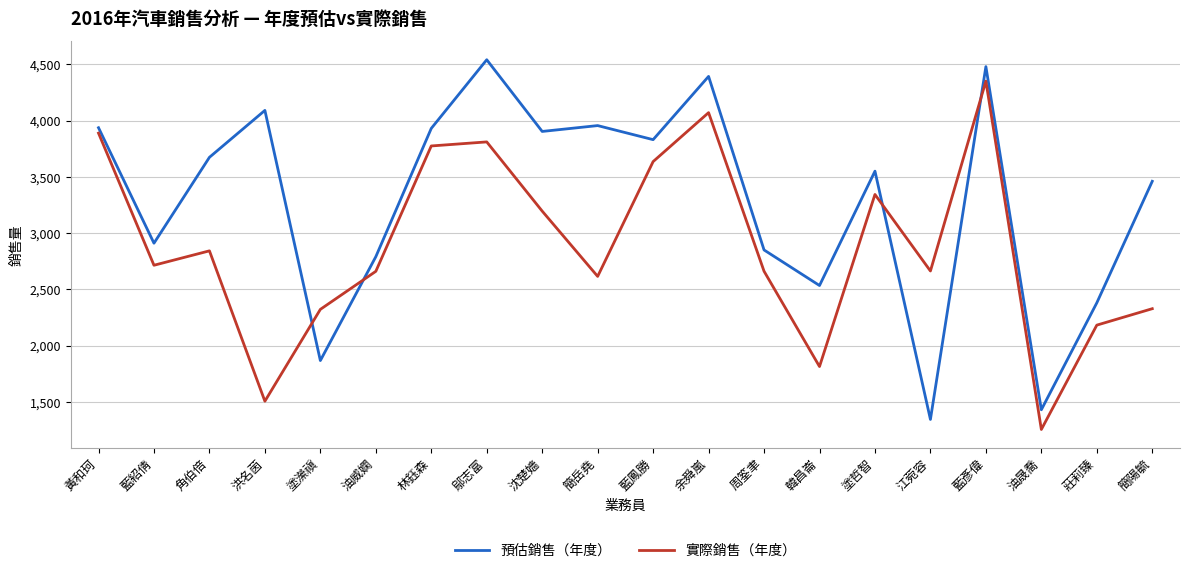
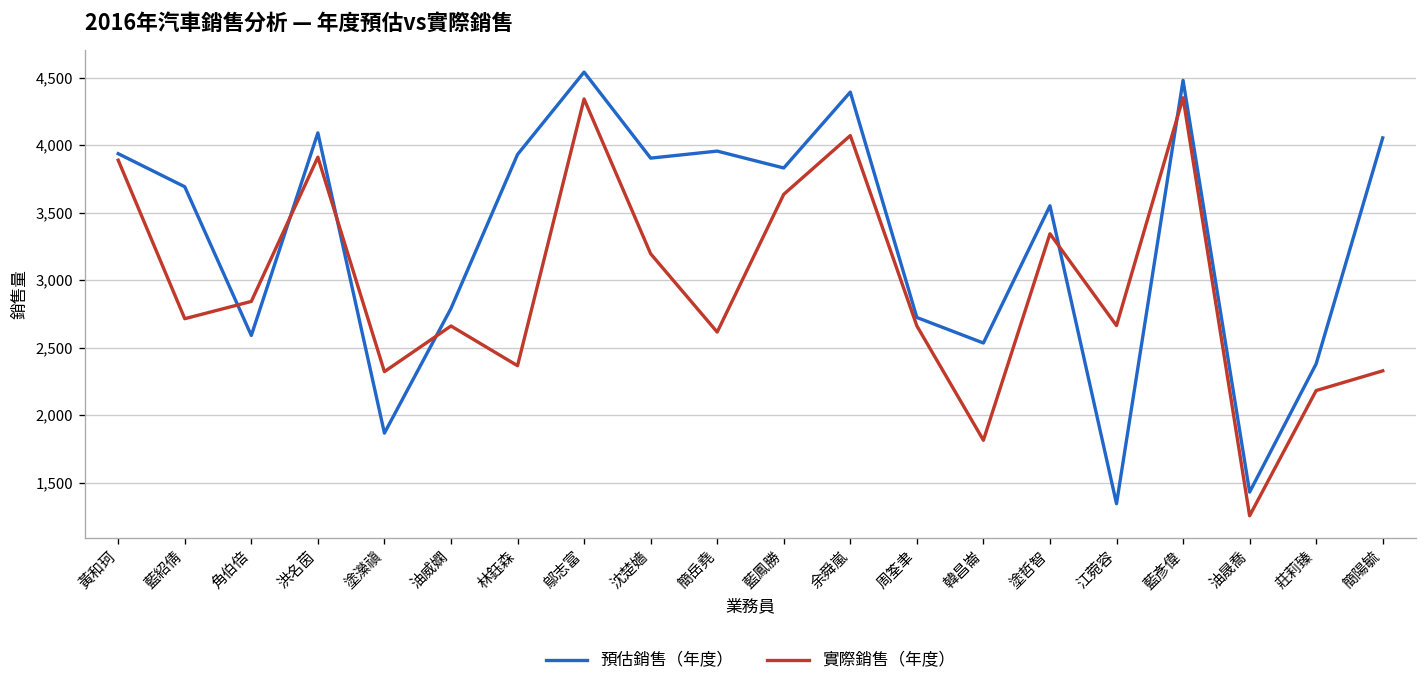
  {
    "預估銷售（年度）": {
      "黃和珂": "3,940",
-     "藍紹倩": "2,910",
-     "角伯倍": "3,670",
+     "藍紹倩": "3,690",
+     "角伯倍": "2,590",
      "洪名茵": "4,090",
      "塗瀠禛": "1,870",
      "油威嫻": "2,790",
      "林鈺森": "3,930",
      "鄔志富": "4,540",
      "沈楚嬙": "3,900",
      "簡岳堯": "3,960",
      "藍鳳勝": "3,830",
      "余舜嵐": "4,390",
-     "周筌聿": "2,850",
+     "周筌聿": "2,720",
      "韓昌崙": "2,530",
      "塗哲智": "3,550",
      "江菀容": "1,340",
      "藍彥偉": "4,480",
      "油晟喬": "1,430",
      "莊莉臻": "2,380",
-     "簡陽毓": "3,460"
+     "簡陽毓": "4,050"
    },
    "實際銷售（年度）": {
      "黃和珂": "3,890",
      "藍紹倩": "2,710",
      "角伯倍": "2,840",
-     "洪名茵": "1,510",
+     "洪名茵": "3,910",
      "塗瀠禛": "2,320",
      "油威嫻": "2,660",
-     "林鈺森": "3,770",
-     "鄔志富": "3,810",
+     "林鈺森": "2,370",
+     "鄔志富": "4,340",
      "沈楚嬙": "3,200",
      "簡岳堯": "2,620",
      "藍鳳勝": "3,640",
      "余舜嵐": "4,070",
      "周筌聿": "2,660",
      "韓昌崙": "1,810",
      "塗哲智": "3,340",
      "江菀容": "2,660",
      "藍彥偉": "4,350",
      "油晟喬": "1,260",
      "莊莉臻": "2,180",
      "簡陽毓": "2,330"
    }
  }
